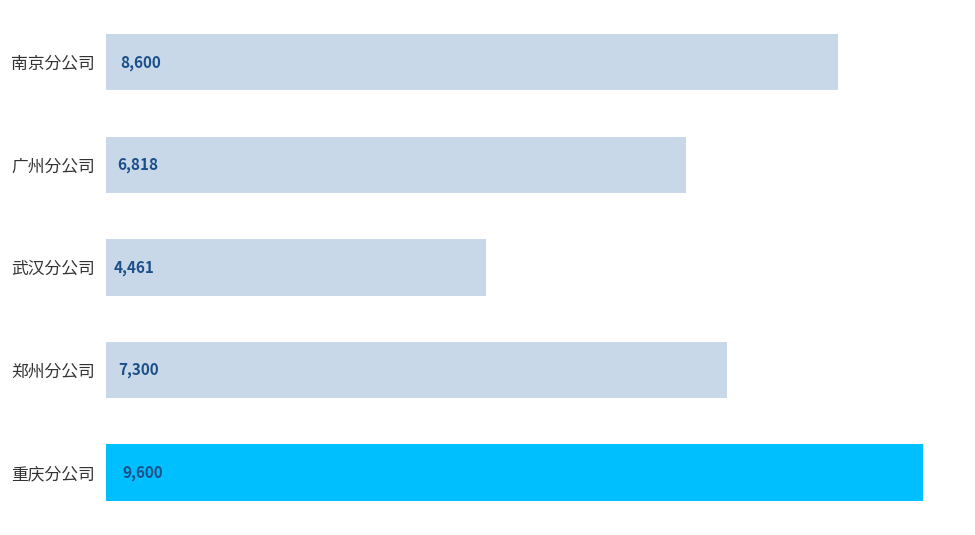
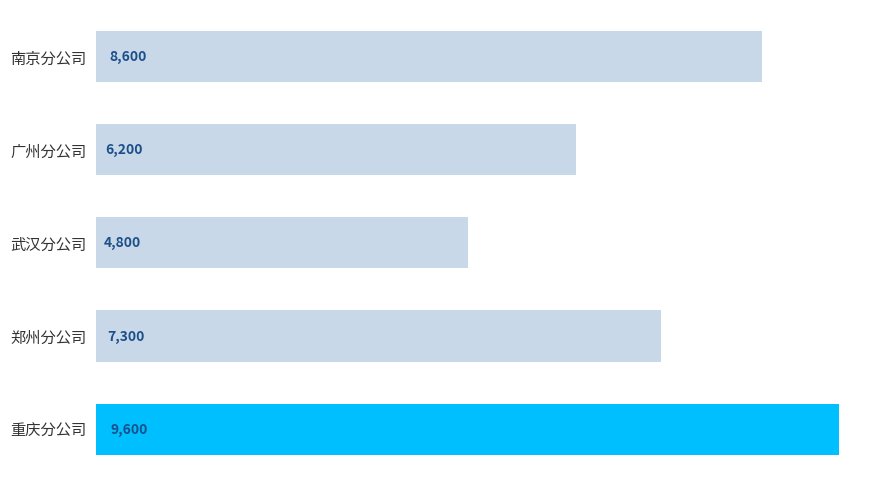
  {
    "南京分公司": "8,600",
-   "广州分公司": "6,818",
-   "武汉分公司": "4,461",
+   "广州分公司": "6,200",
+   "武汉分公司": "4,800",
    "郑州分公司": "7,300",
    "重庆分公司": "9,600"
  }
